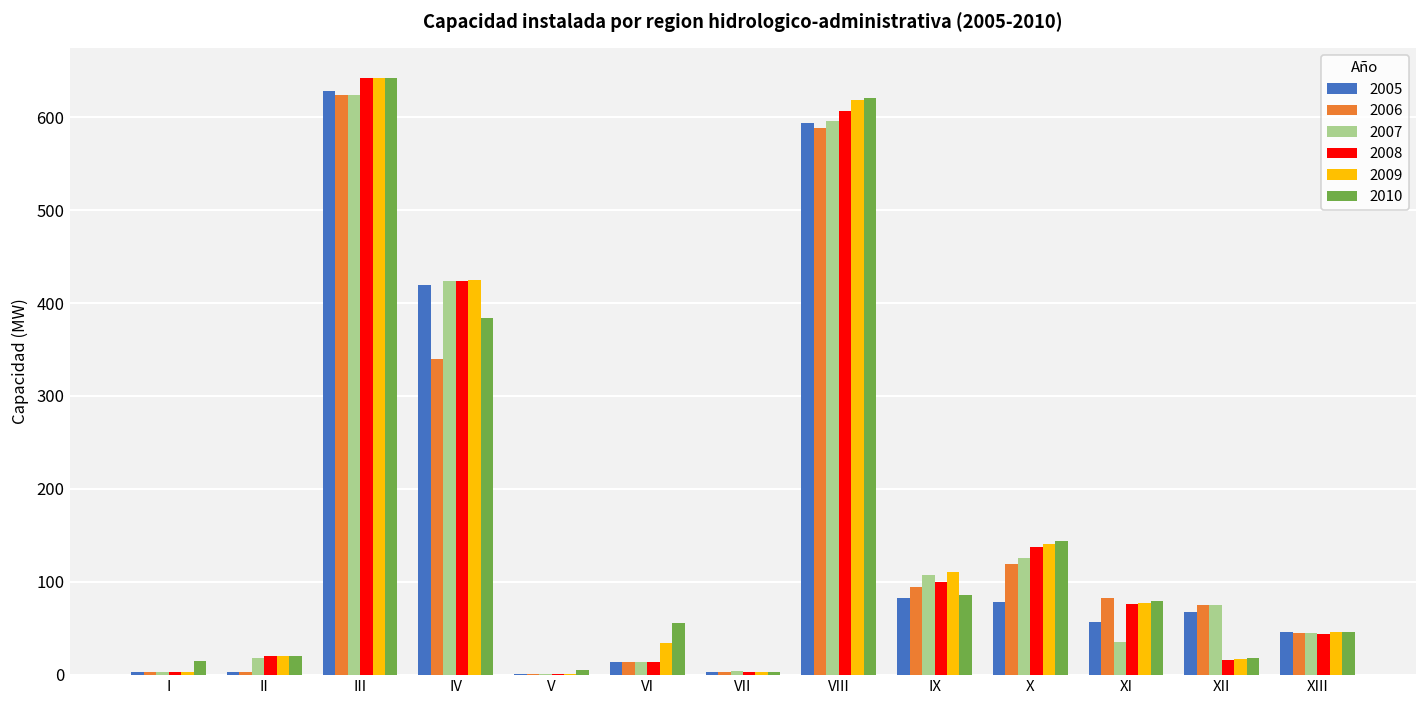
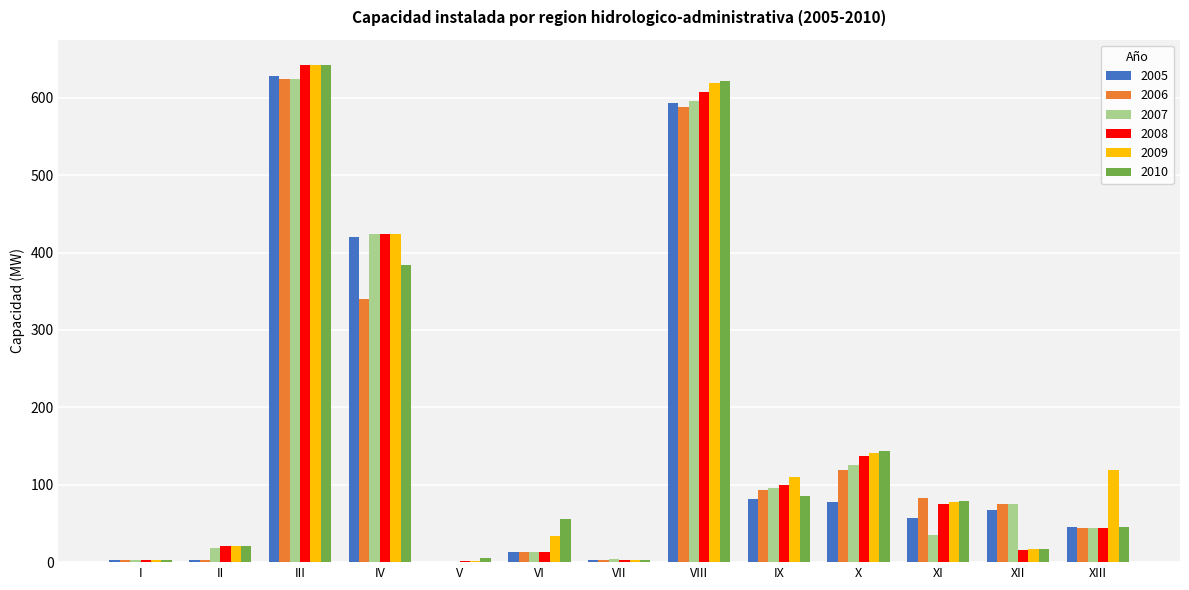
  {
    "2005": {
      "III": 630,
      "IV": 420,
      "VI": 10,
      "VIII": 590,
      "IX": 80,
      "X": 80,
      "XI": 60,
      "XII": 70,
      "XIII": 50
    },
    "2006": {
      "III": 620,
      "IV": 340,
      "VI": 10,
      "VIII": 590,
      "IX": 90,
      "X": 120,
      "XI": 80,
      "XII": 70,
      "XIII": 40
    },
    "2007": {
      "II": 20,
      "III": 620,
      "IV": 420,
      "VI": 10,
      "VII": 0,
      "VIII": 600,
-     "IX": 110,
+     "IX": 100,
      "X": 120,
      "XI": 30,
      "XII": 80,
      "XIII": 40
    },
    "2008": {
      "II": 20,
      "III": 640,
      "IV": 420,
      "VI": 10,
      "VIII": 610,
      "IX": 100,
      "X": 140,
      "XI": 80,
      "XII": 20,
      "XIII": 40
    },
    "2009": {
      "II": 20,
      "III": 640,
      "IV": 420,
      "VI": 30,
      "VIII": 620,
      "IX": 110,
      "X": 140,
      "XI": 80,
      "XII": 20,
-     "XIII": 50
+     "XIII": 120
    },
    "2010": {
-     "I": 10,
+     "I": 0,
      "II": 20,
      "III": 640,
      "IV": 380,
      "V": 0,
      "VI": 60,
      "VIII": 620,
      "IX": 90,
      "X": 140,
      "XI": 80,
      "XII": 20,
      "XIII": 50
    }
  }
